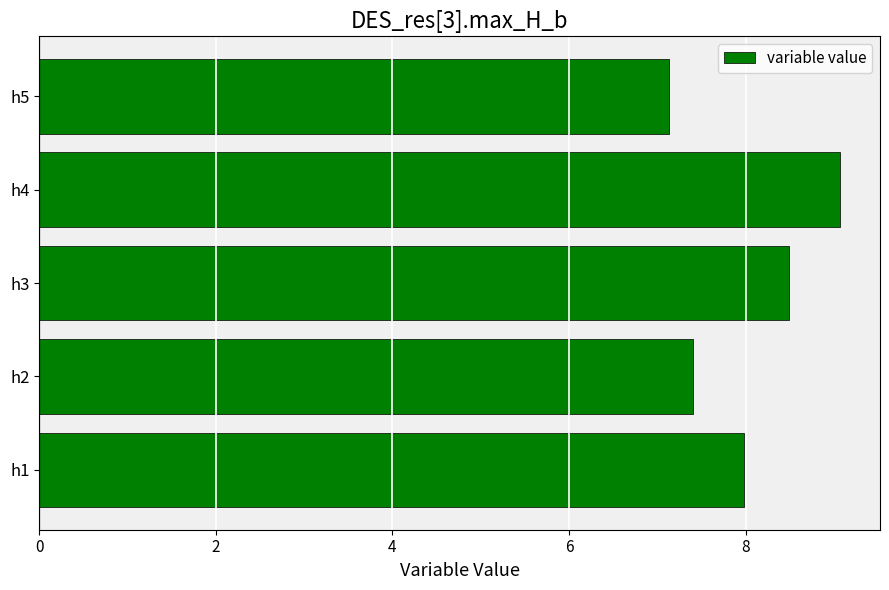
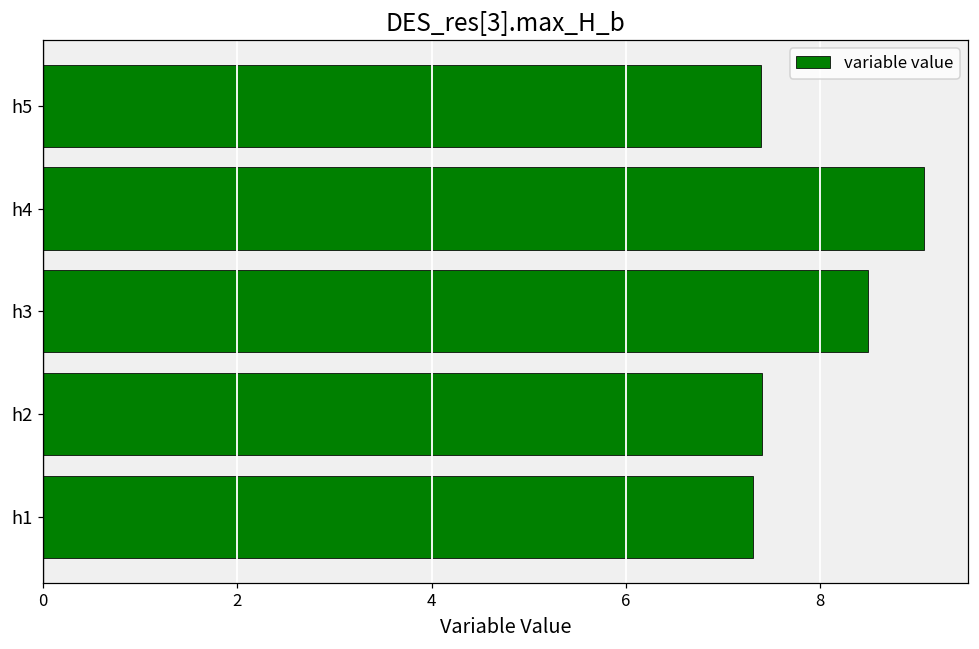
  {
-   "h5": 7.1,
+   "h5": 7.4,
    "h4": 9.1,
    "h3": 8.5,
    "h2": 7.4,
-   "h1": 8.0
+   "h1": 7.3
  }
